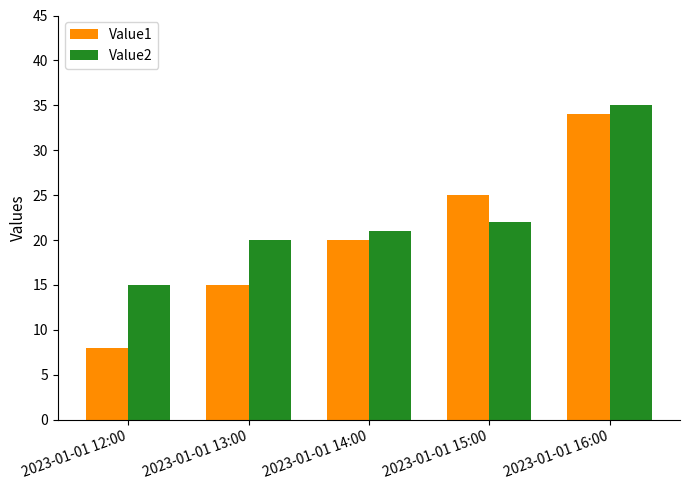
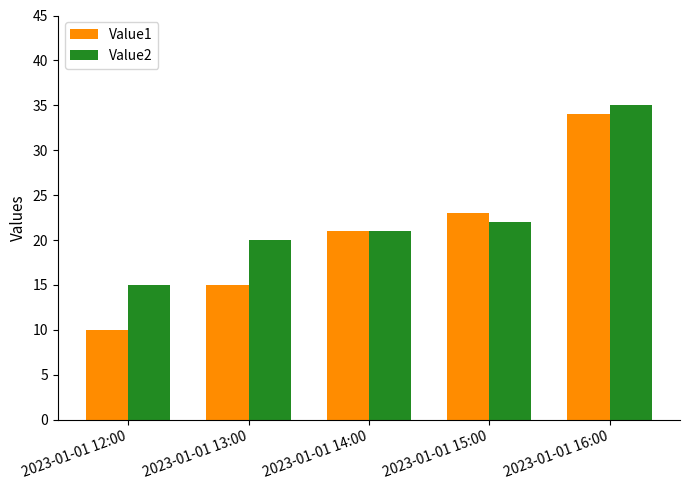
  {
    "Value1": {
-     "2023-01-01 12:00": 8,
+     "2023-01-01 12:00": 10,
      "2023-01-01 13:00": 15,
-     "2023-01-01 14:00": 20,
-     "2023-01-01 15:00": 25,
+     "2023-01-01 14:00": 21,
+     "2023-01-01 15:00": 23,
      "2023-01-01 16:00": 34
    },
    "Value2": {
      "2023-01-01 12:00": 15,
      "2023-01-01 13:00": 20,
      "2023-01-01 14:00": 21,
      "2023-01-01 15:00": 22,
      "2023-01-01 16:00": 35
    }
  }
